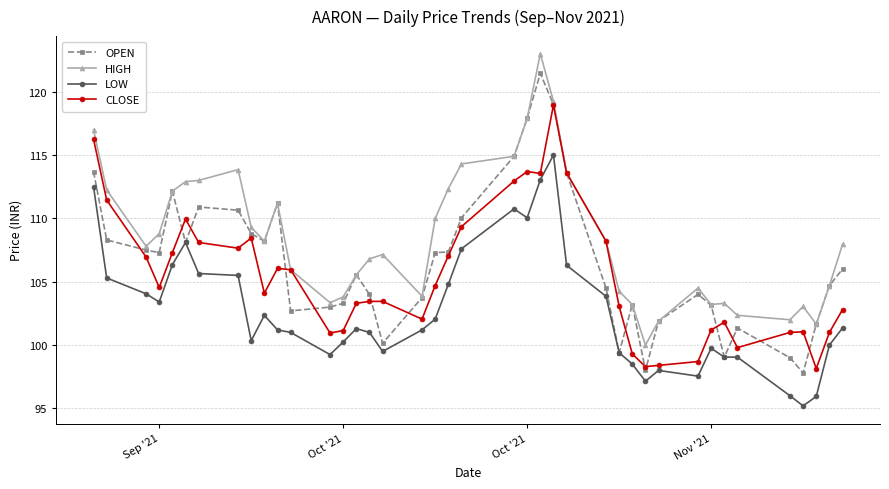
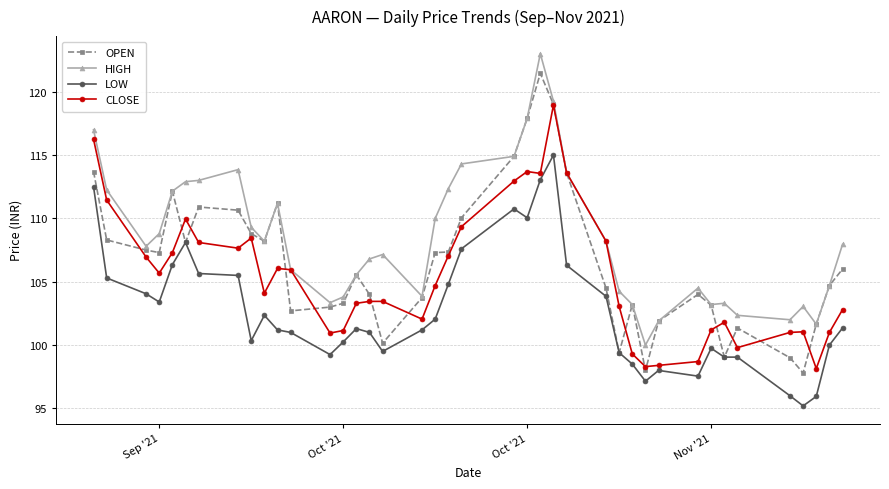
  {
    "LOW": {
      "Sep '21": 103.4,
      "Nov '21": 99.8
    },
    "CLOSE": {
-     "Sep '21": 104.6,
+     "Sep '21": 105.7,
      "Nov '21": 101.2
    }
  }
